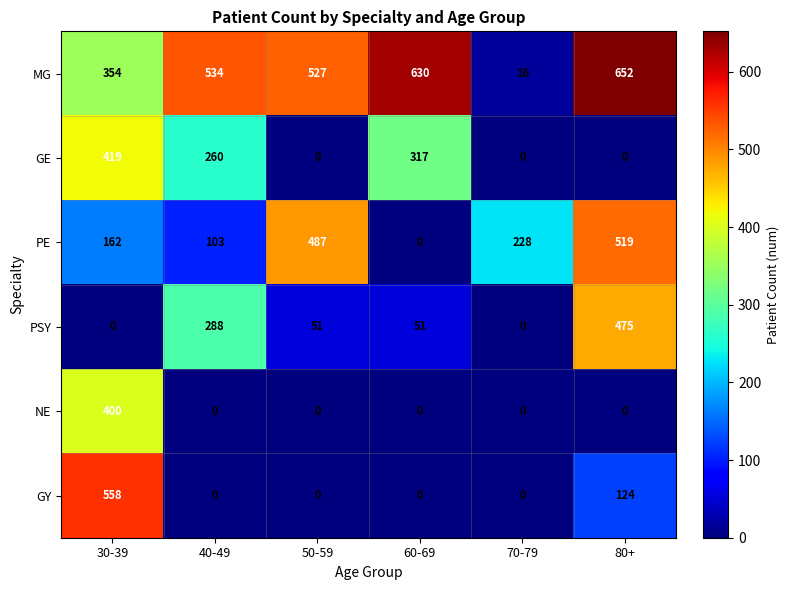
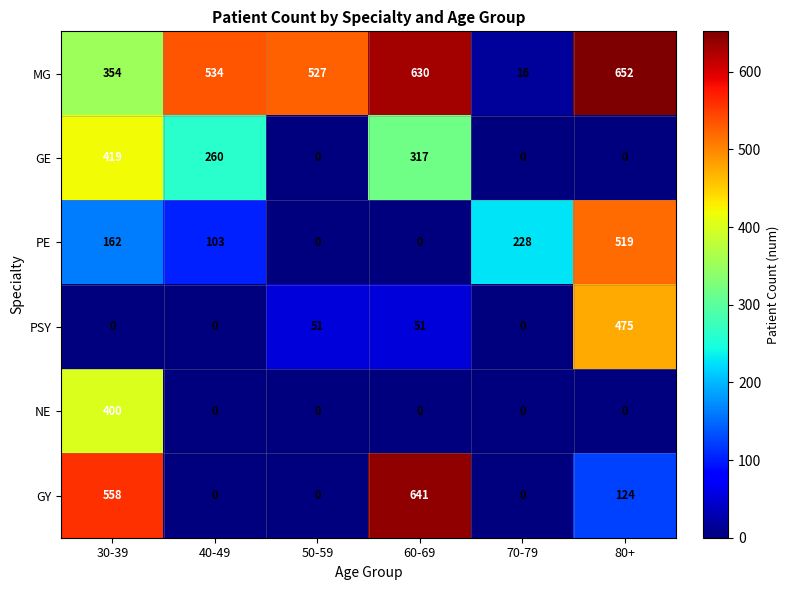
  {
    "MG": {
      "30-39": 354,
      "40-49": 534,
      "50-59": 527,
      "60-69": 630,
      "70-79": 16,
      "80+": 652
    },
    "GE": {
      "30-39": 419,
      "40-49": 260,
      "50-59": 0,
      "60-69": 317,
      "70-79": 0,
      "80+": 0
    },
    "PE": {
      "30-39": 162,
      "40-49": 103,
-     "50-59": 487,
+     "50-59": 0,
      "60-69": 0,
      "70-79": 228,
      "80+": 519
    },
    "PSY": {
      "30-39": 0,
-     "40-49": 288,
+     "40-49": 0,
      "50-59": 51,
      "60-69": 51,
      "70-79": 0,
      "80+": 475
    },
    "NE": {
      "30-39": 400,
      "40-49": 0,
      "50-59": 0,
      "60-69": 0,
      "70-79": 0,
      "80+": 0
    },
    "GY": {
      "30-39": 558,
      "40-49": 0,
      "50-59": 0,
-     "60-69": 0,
+     "60-69": 641,
      "70-79": 0,
      "80+": 124
    }
  }
